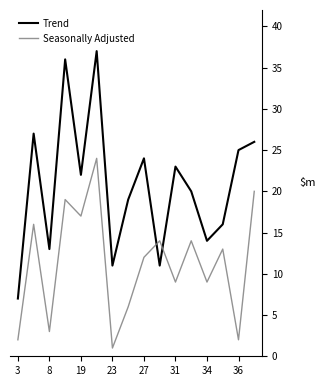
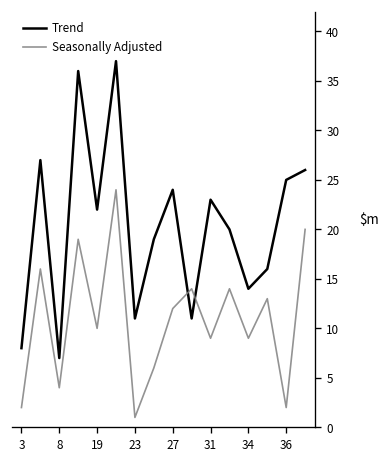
  {
    "Trend": {
-     "3": 7,
-     "8": 13,
+     "3": 8,
+     "8": 7,
      "19": 22,
      "23": 11,
      "27": 24,
      "31": 23,
      "34": 14,
      "36": 25
    },
    "Seasonally Adjusted": {
      "3": 2,
-     "8": 3,
-     "19": 17,
+     "8": 4,
+     "19": 10,
      "23": 1,
      "27": 12,
      "31": 9,
      "34": 9,
      "36": 2
    }
  }
